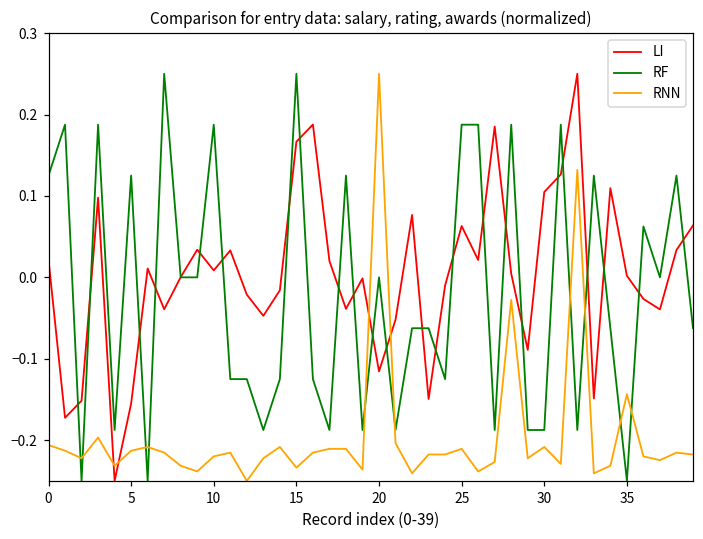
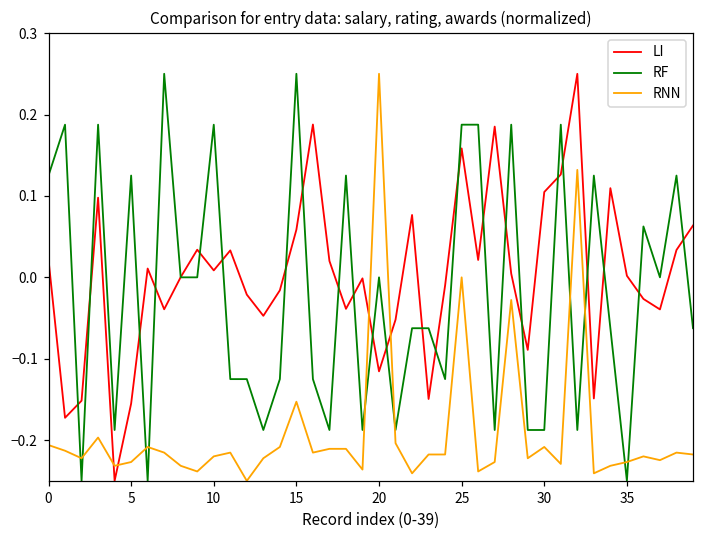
  {
    "LI": {
      "0": 0.02,
      "5": -0.16,
      "10": 0.01,
-     "15": 0.17,
+     "15": 0.06,
      "20": -0.12,
-     "25": 0.06,
+     "25": 0.16,
      "30": 0.10,
      "35": 0.00
    },
    "RF": {
      "0": 0.13,
      "5": 0.13,
      "10": 0.19,
      "15": 0.25,
      "20": 0.00,
      "25": 0.19,
      "30": -0.19,
      "35": -0.25
    },
    "RNN": {
      "0": -0.21,
-     "5": -0.21,
+     "5": -0.23,
      "10": -0.22,
-     "15": -0.23,
+     "15": -0.15,
      "20": 0.25,
-     "25": -0.21,
+     "25": 0.00,
      "30": -0.21,
-     "35": -0.14
+     "35": -0.23
    }
  }
